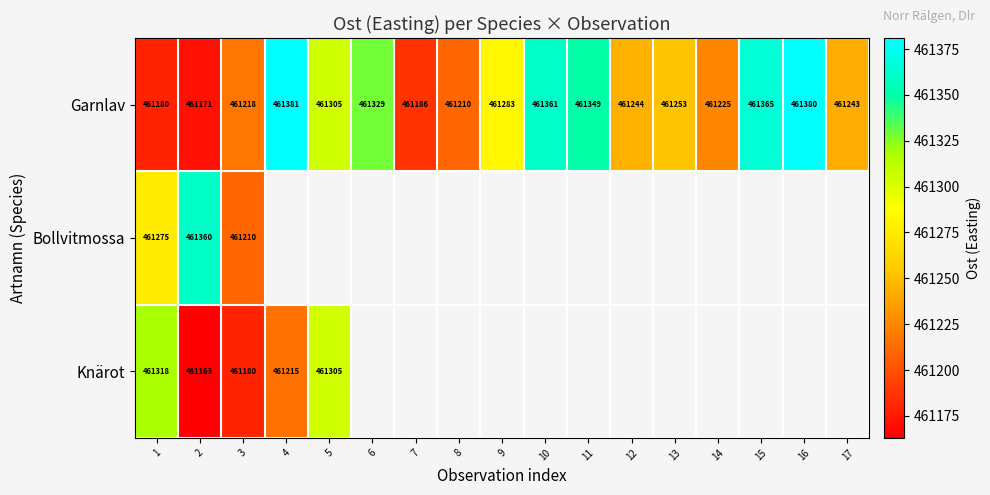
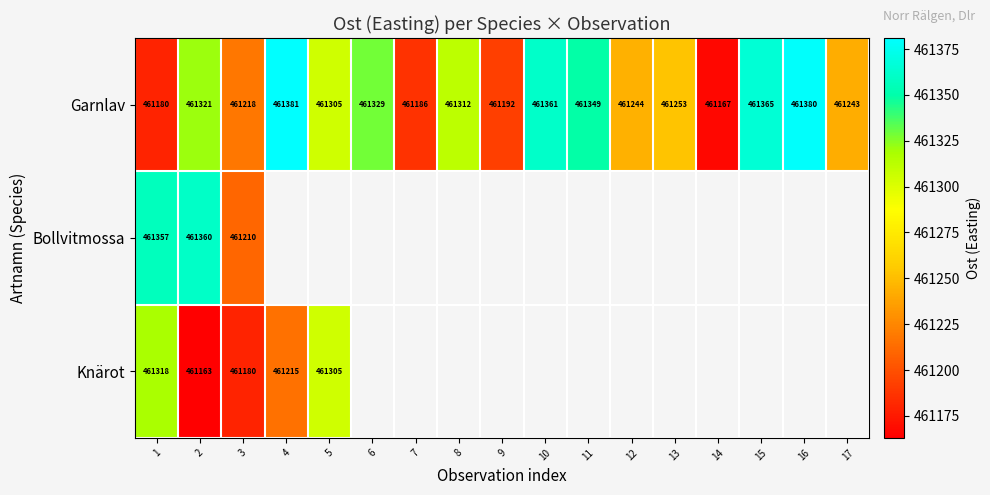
  {
    "Garnlav": {
      "1": 461180,
-     "2": 461171,
+     "2": 461321,
      "3": 461218,
      "4": 461381,
      "5": 461305,
      "6": 461329,
      "7": 461186,
-     "8": 461210,
-     "9": 461283,
+     "8": 461312,
+     "9": 461192,
      "10": 461361,
      "11": 461349,
      "12": 461244,
      "13": 461253,
-     "14": 461225,
+     "14": 461167,
      "15": 461365,
      "16": 461380,
      "17": 461243
    },
    "Bollvitmossa": {
-     "1": 461275,
+     "1": 461357,
      "2": 461360,
      "3": 461210
    },
    "Knärot": {
      "1": 461318,
      "2": 461163,
      "3": 461180,
      "4": 461215,
      "5": 461305
    }
  }
